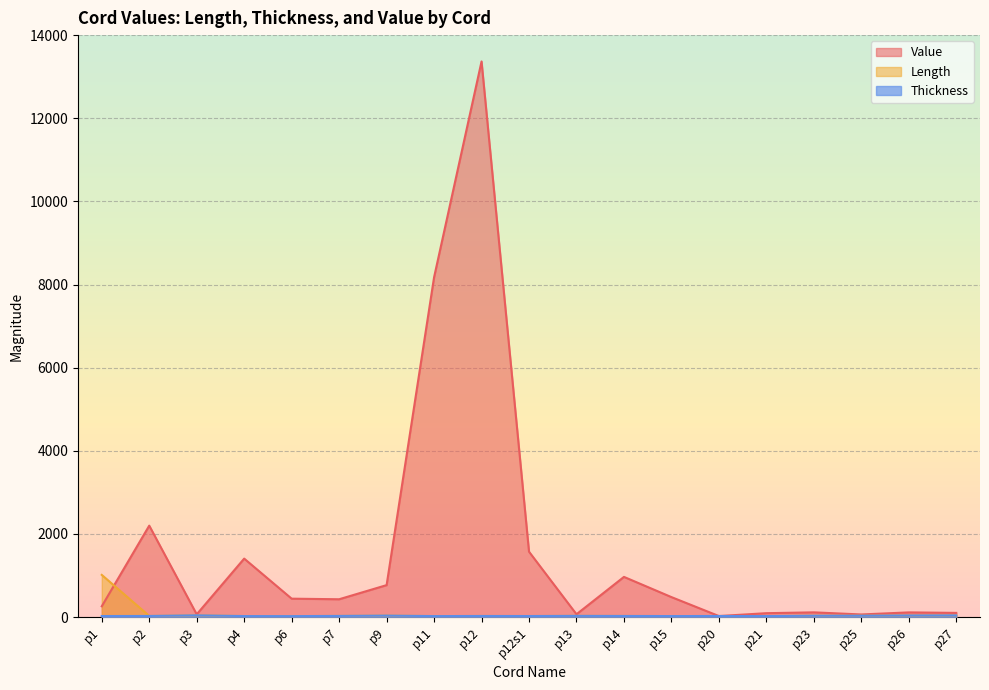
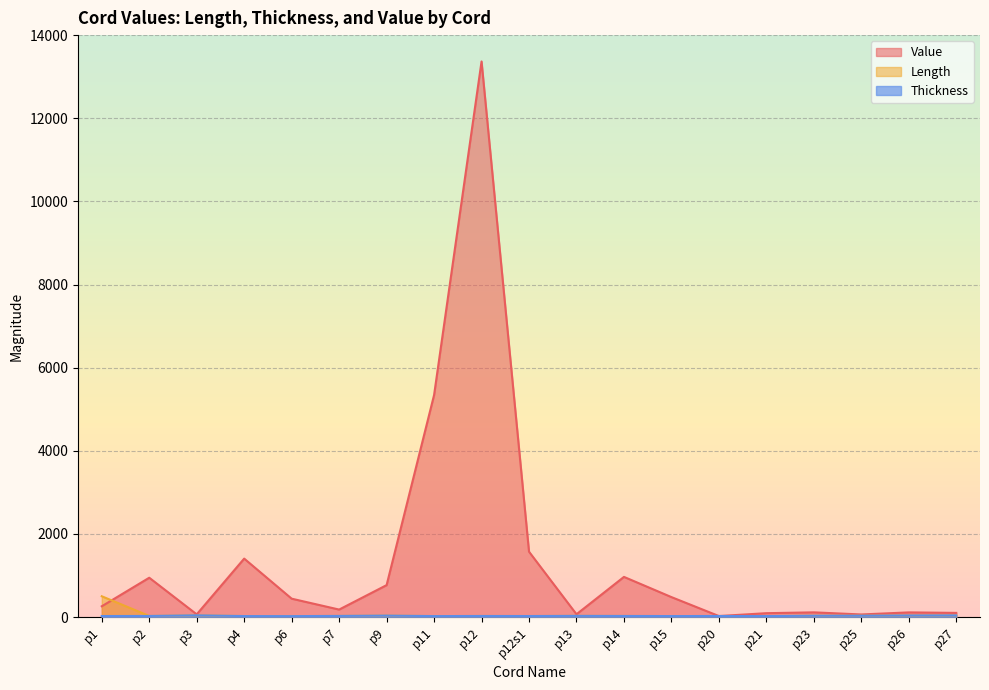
  {
    "Value": {
      "p1": 300,
-     "p2": 2200,
+     "p2": 900,
      "p4": 1400,
      "p6": 400,
-     "p7": 400,
+     "p7": 200,
      "p9": 800,
-     "p11": 8200,
+     "p11": 5300,
      "p12": 13400,
      "p12s1": 1600,
      "p14": 1000,
      "p15": 500,
      "p21": 100,
      "p23": 100,
      "p26": 100
    },
    "Length": {
-     "p1": 1000
+     "p1": 500
    },
    "Thickness": {
      "p1": 0
    }
  }
